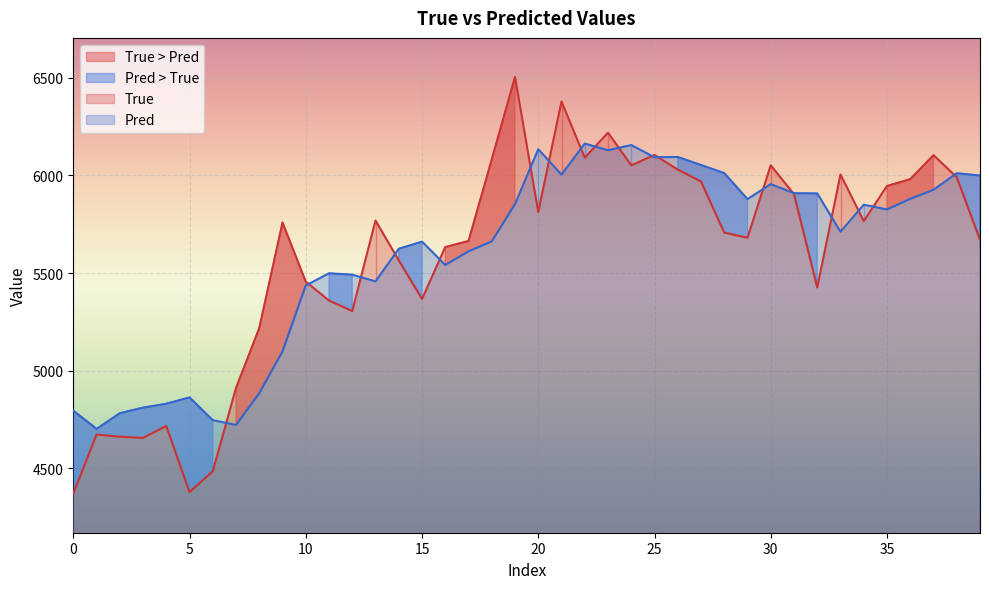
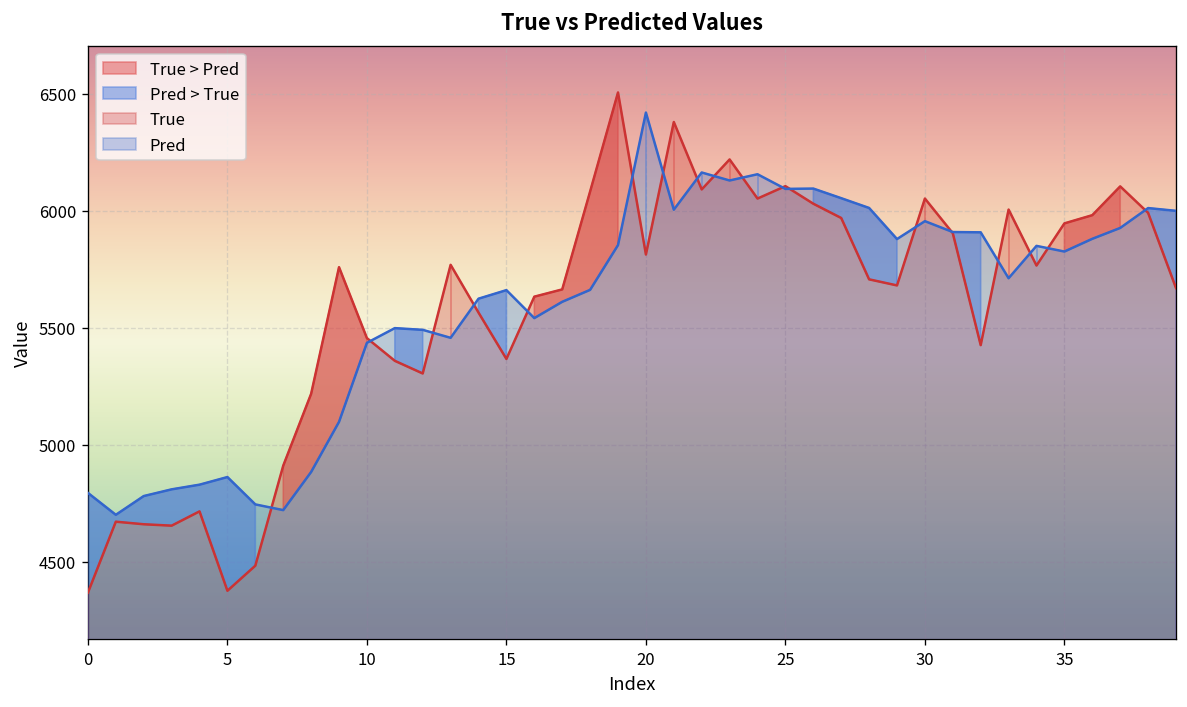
  {
    "True": {
      "0": 4370,
      "5": 4380,
      "10": 5460,
      "15": 5370,
      "20": 5810,
      "30": 6050,
      "35": 5950
    },
    "Pred": {
      "0": 4790,
      "5": 4860,
      "10": 5440,
      "15": 5660,
-     "20": 6130,
+     "20": 6420,
      "30": 5960,
      "35": 5830
    }
  }
